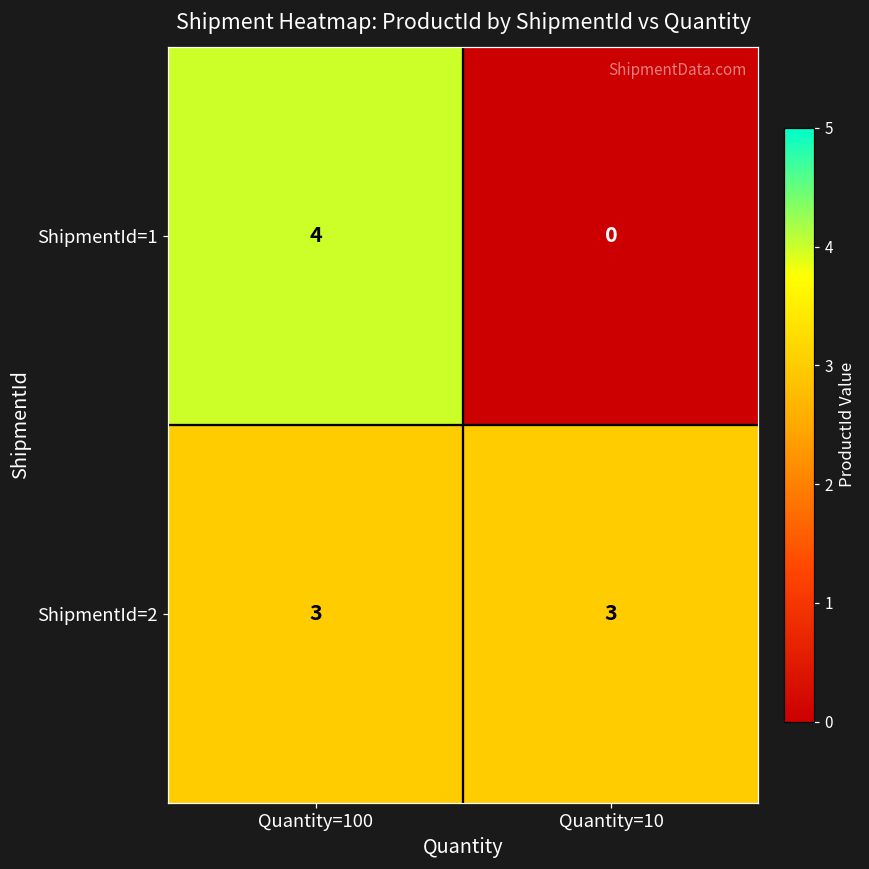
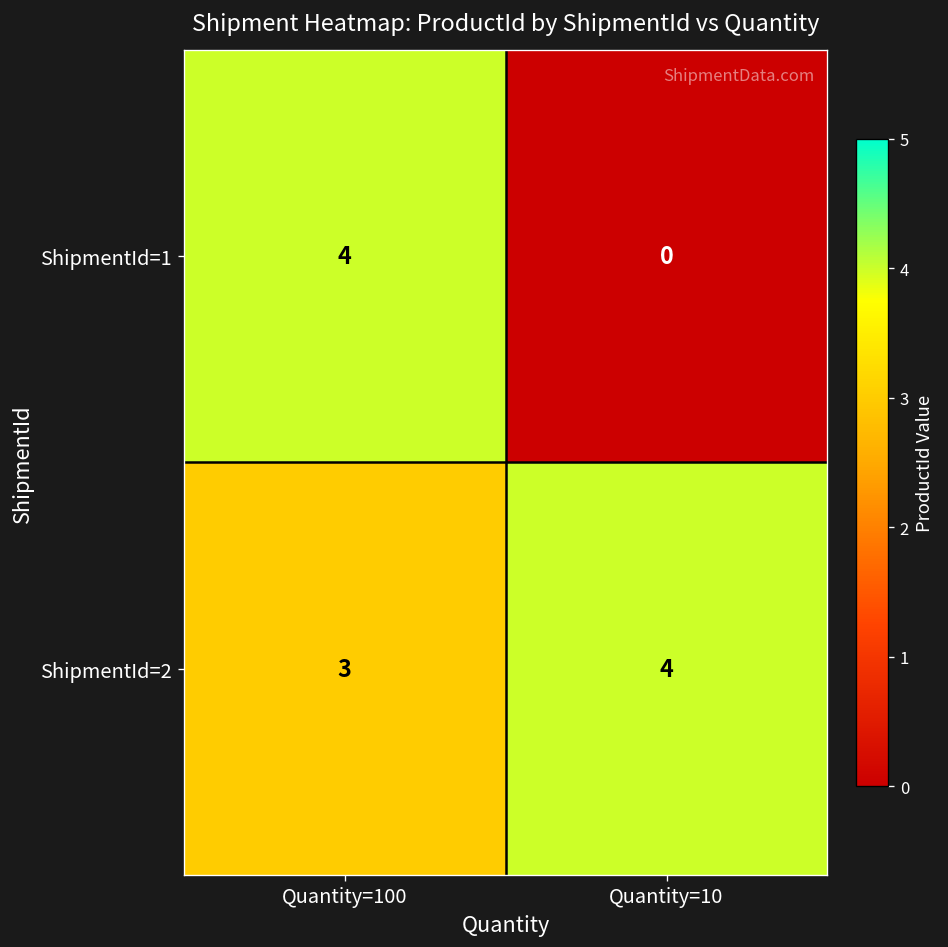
  {
    "ShipmentId=1": {
      "Quantity=100": 4
    },
    "ShipmentId=2": {
      "Quantity=100": 3,
-     "Quantity=10": 3
+     "Quantity=10": 4
    }
  }
